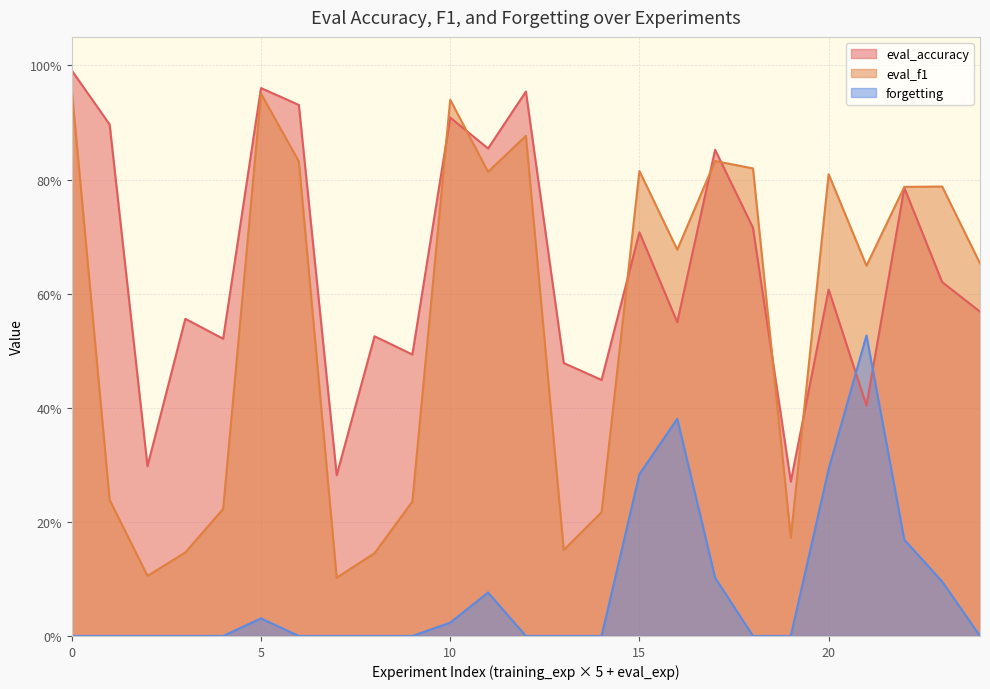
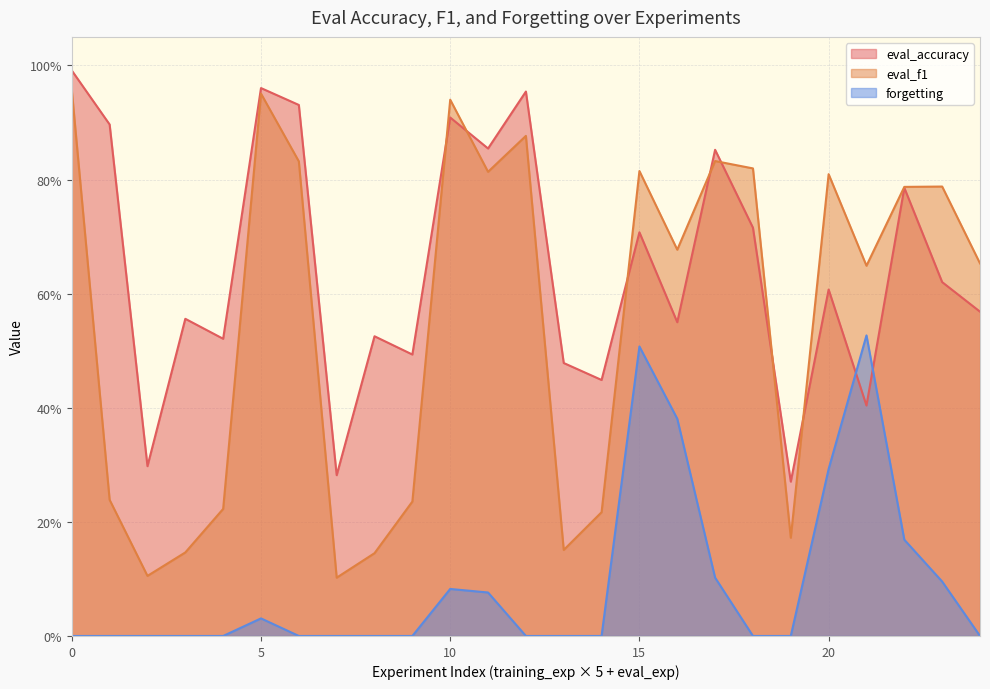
  {
    "forgetting": {
      "0": "0%",
      "5": "3%",
-     "10": "2%",
-     "15": "28%",
+     "10": "8%",
+     "15": "51%",
      "20": "29%"
    }
  }
